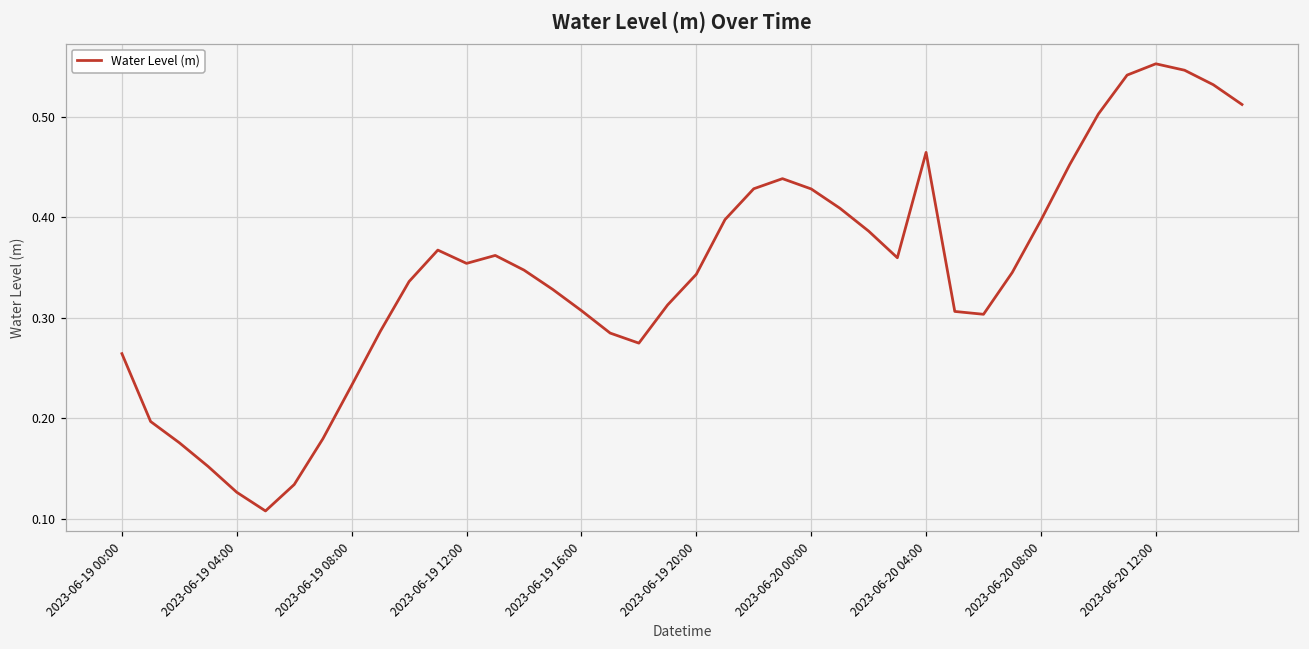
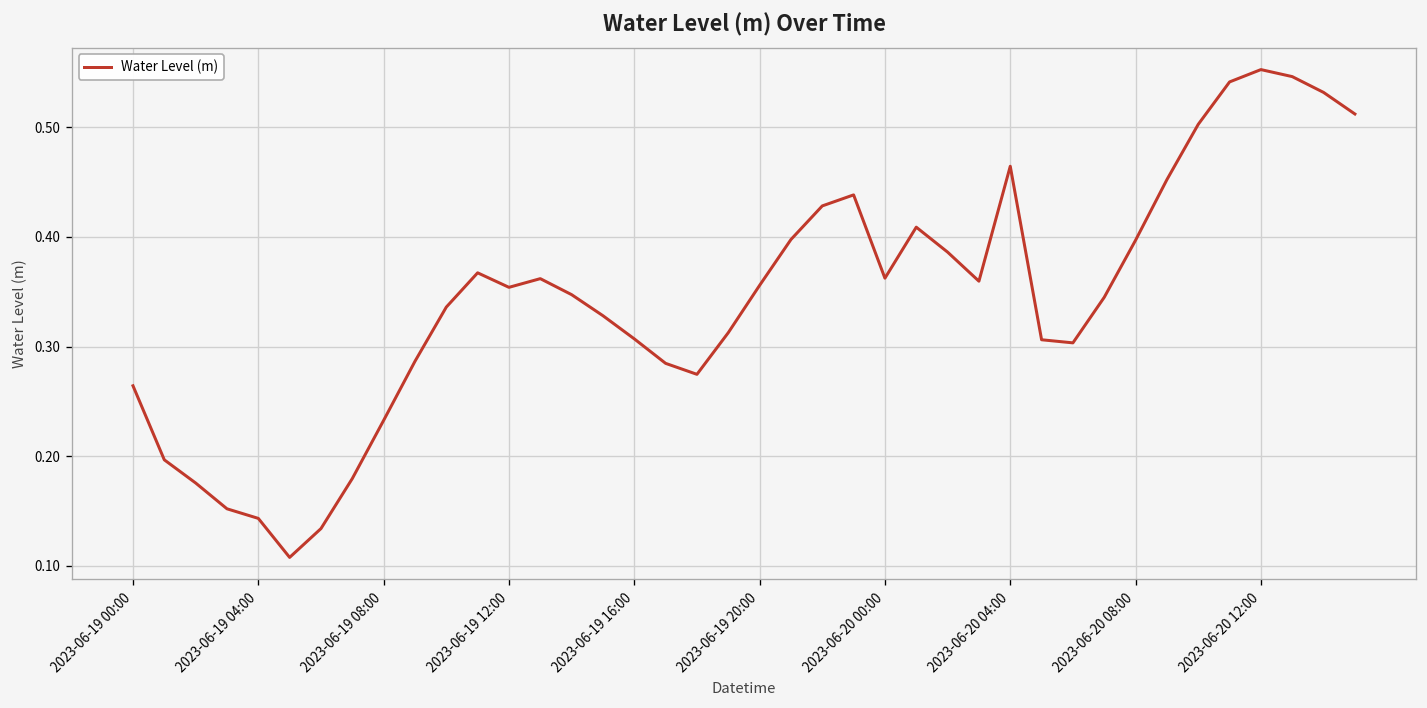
  {
    "2023-06-19 00:00": 0.26,
-   "2023-06-19 04:00": 0.13,
+   "2023-06-19 04:00": 0.14,
    "2023-06-19 08:00": 0.23,
    "2023-06-19 12:00": 0.35,
    "2023-06-19 16:00": 0.31,
-   "2023-06-19 20:00": 0.34,
-   "2023-06-20 00:00": 0.43,
+   "2023-06-19 20:00": 0.36,
+   "2023-06-20 00:00": 0.36,
    "2023-06-20 04:00": 0.46,
    "2023-06-20 08:00": 0.40,
    "2023-06-20 12:00": 0.55
  }
